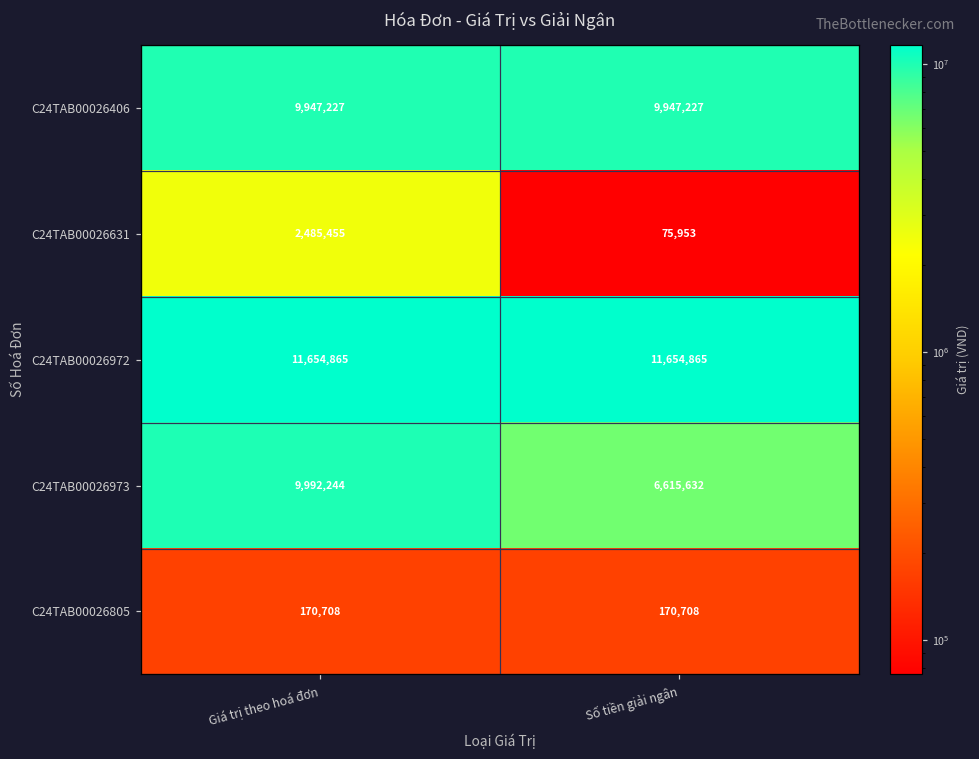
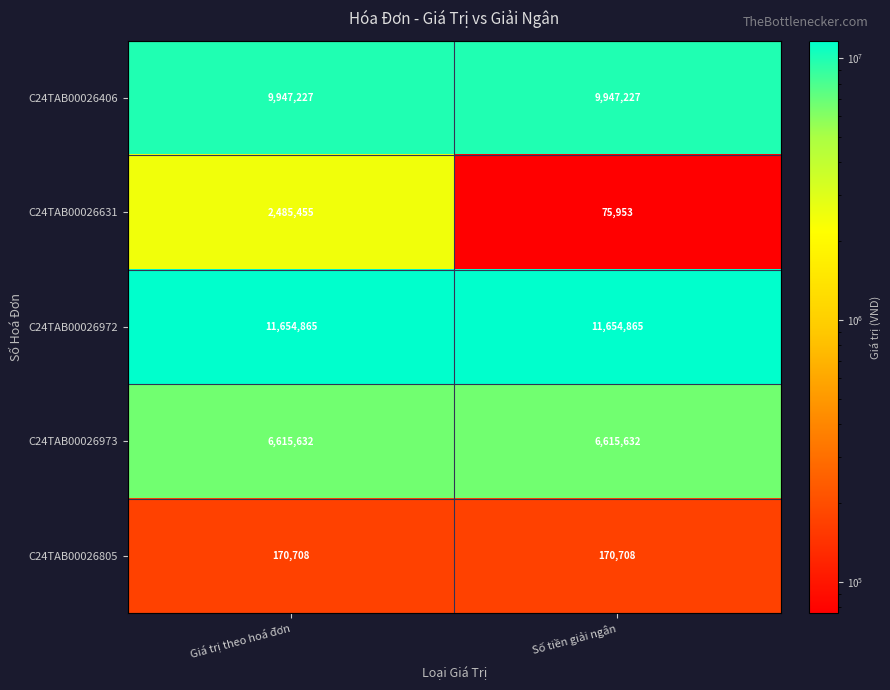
  {
    "C24TAB00026406": {
      "Giá trị theo hoá đơn": "9,947,227",
      "Số tiền giải ngân": "9,947,227"
    },
    "C24TAB00026631": {
      "Giá trị theo hoá đơn": "2,485,455",
      "Số tiền giải ngân": "75,953"
    },
    "C24TAB00026972": {
      "Giá trị theo hoá đơn": "11,654,865",
      "Số tiền giải ngân": "11,654,865"
    },
    "C24TAB00026973": {
-     "Giá trị theo hoá đơn": "9,992,244",
+     "Giá trị theo hoá đơn": "6,615,632",
      "Số tiền giải ngân": "6,615,632"
    },
    "C24TAB00026805": {
      "Giá trị theo hoá đơn": "170,708",
      "Số tiền giải ngân": "170,708"
    }
  }
